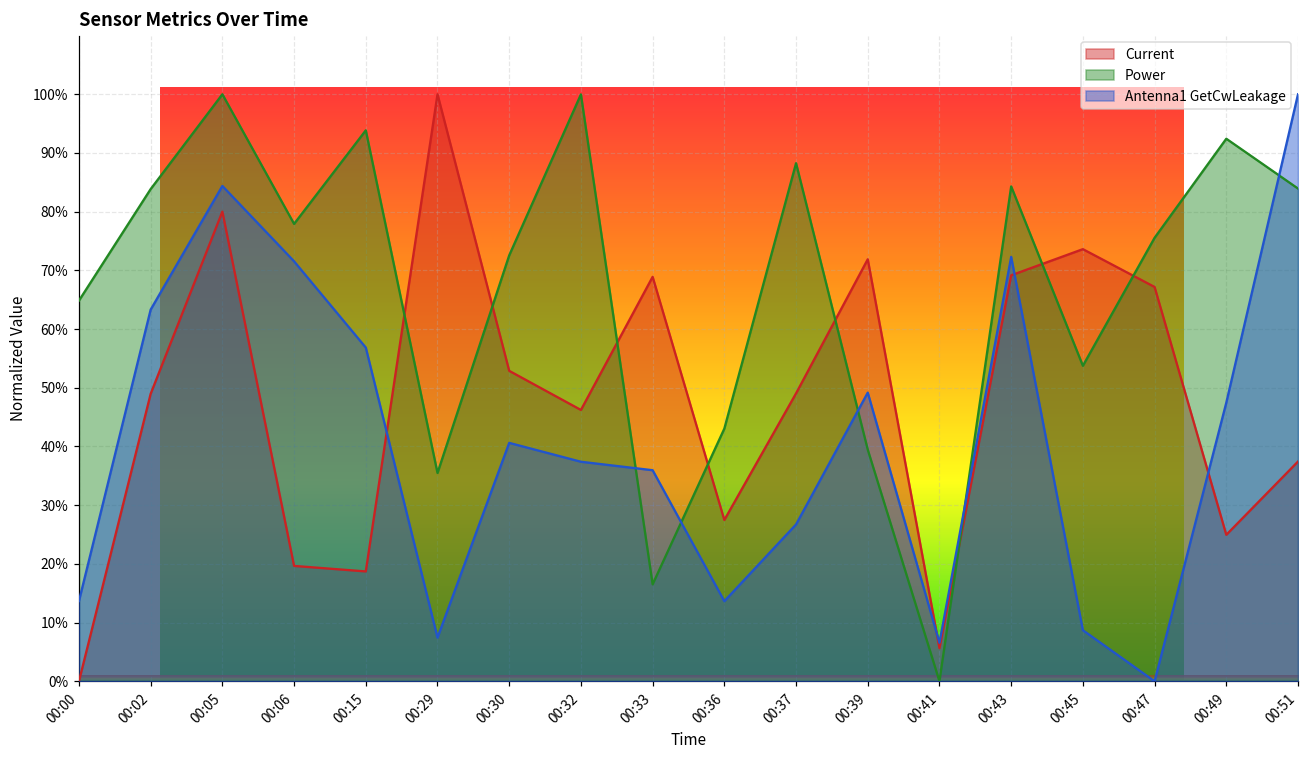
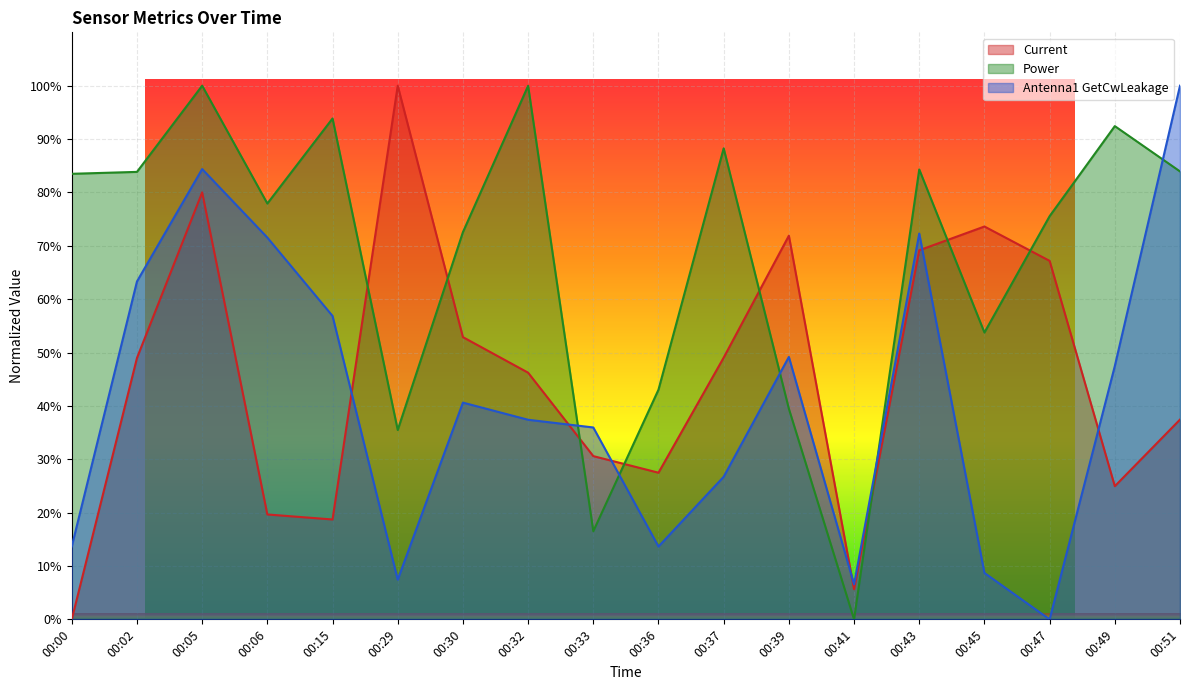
  {
    "Current": {
      "00:00": "0%",
      "00:02": "49%",
      "00:05": "80%",
      "00:06": "20%",
      "00:15": "19%",
      "00:29": "100%",
      "00:30": "53%",
      "00:32": "46%",
-     "00:33": "69%",
+     "00:33": "31%",
      "00:36": "27%",
      "00:37": "49%",
      "00:39": "72%",
      "00:41": "6%",
      "00:43": "69%",
      "00:45": "74%",
      "00:47": "67%",
      "00:49": "25%",
      "00:51": "37%"
    },
    "Power": {
-     "00:00": "65%",
+     "00:00": "83%",
      "00:02": "84%",
      "00:05": "100%",
      "00:06": "78%",
      "00:15": "94%",
      "00:29": "35%",
      "00:30": "73%",
      "00:32": "100%",
      "00:33": "17%",
      "00:36": "43%",
      "00:37": "88%",
      "00:39": "39%",
      "00:41": "0%",
      "00:43": "84%",
      "00:45": "54%",
      "00:47": "76%",
      "00:49": "92%",
      "00:51": "84%"
    },
    "Antenna1 GetCwLeakage": {
      "00:00": "14%",
      "00:02": "63%",
      "00:05": "84%",
      "00:06": "72%",
      "00:15": "57%",
      "00:29": "7%",
      "00:30": "41%",
      "00:32": "37%",
      "00:33": "36%",
      "00:36": "14%",
      "00:37": "27%",
      "00:39": "49%",
      "00:41": "7%",
      "00:43": "72%",
      "00:45": "9%",
      "00:47": "0%",
      "00:49": "47%",
      "00:51": "100%"
    }
  }
